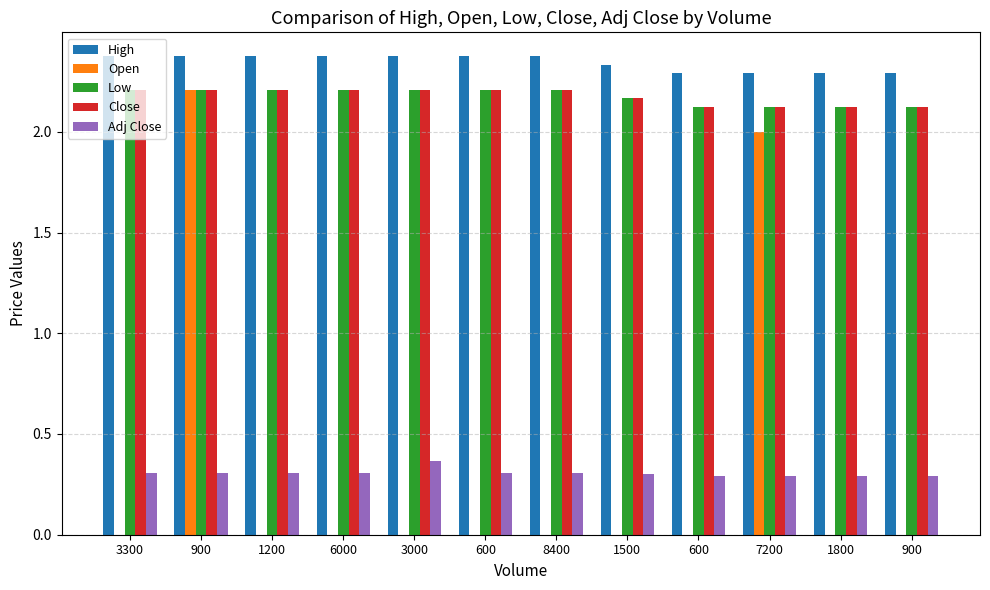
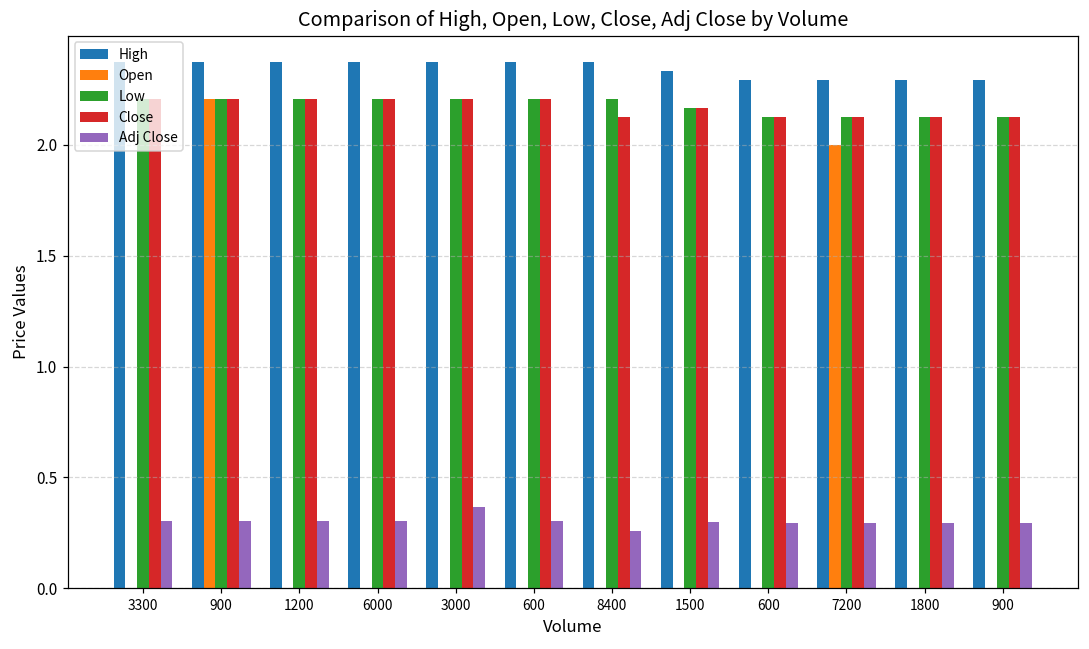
  {
    "High": {
      "1200": 2.38,
      "6000": 2.38,
      "3000": 2.38,
      "8400": 2.38,
      "1500": 2.33,
      "7200": 2.29,
      "1800": 2.29
    },
    "Open": {
      "3300": 0.00,
      "1200": 0.00,
      "6000": 0.00,
      "3000": 0.00,
      "8400": 0.00,
      "1500": 0.00,
      "7200": 2.00,
      "1800": 0.00
    },
    "Low": {
      "1200": 2.21,
      "6000": 2.21,
      "3000": 2.21,
      "8400": 2.21,
      "1500": 2.17,
      "7200": 2.13,
      "1800": 2.13
    },
    "Close": {
      "1200": 2.21,
      "6000": 2.21,
      "3000": 2.21,
-     "8400": 2.21,
+     "8400": 2.13,
      "1500": 2.17,
      "7200": 2.13,
      "1800": 2.13
    },
    "Adj Close": {
      "3300": 0.30,
      "1200": 0.30,
      "6000": 0.30,
      "3000": 0.37,
-     "8400": 0.30,
+     "8400": 0.26,
      "1500": 0.30,
      "7200": 0.29,
      "1800": 0.29
    }
  }
